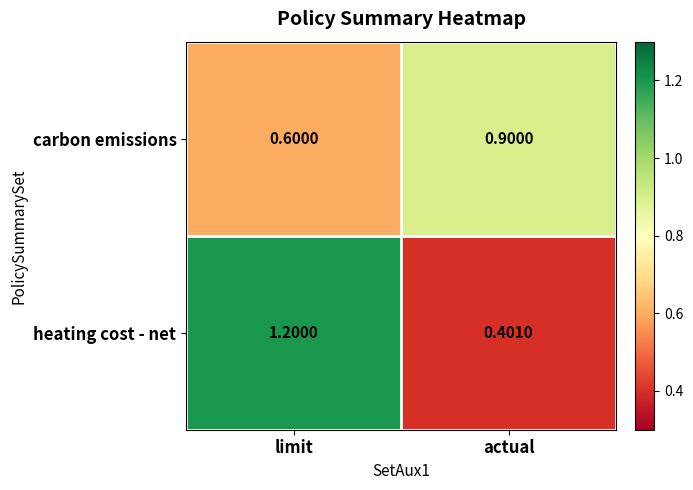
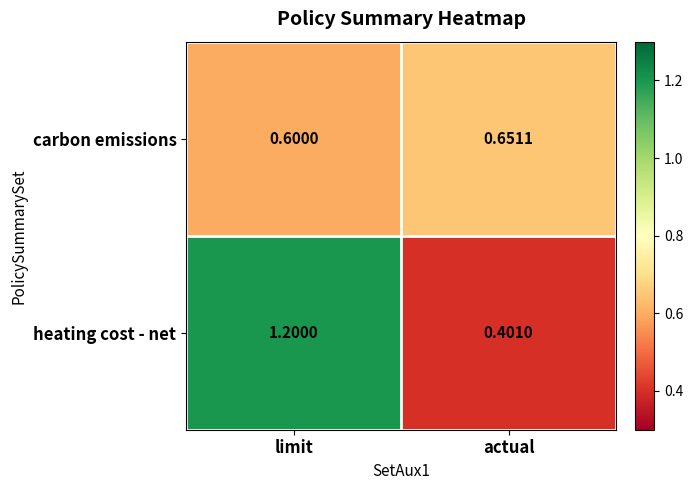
  {
    "carbon emissions": {
      "limit": 0.6000,
-     "actual": 0.9000
+     "actual": 0.6511
    },
    "heating cost - net": {
      "limit": 1.2000,
      "actual": 0.4010
    }
  }
